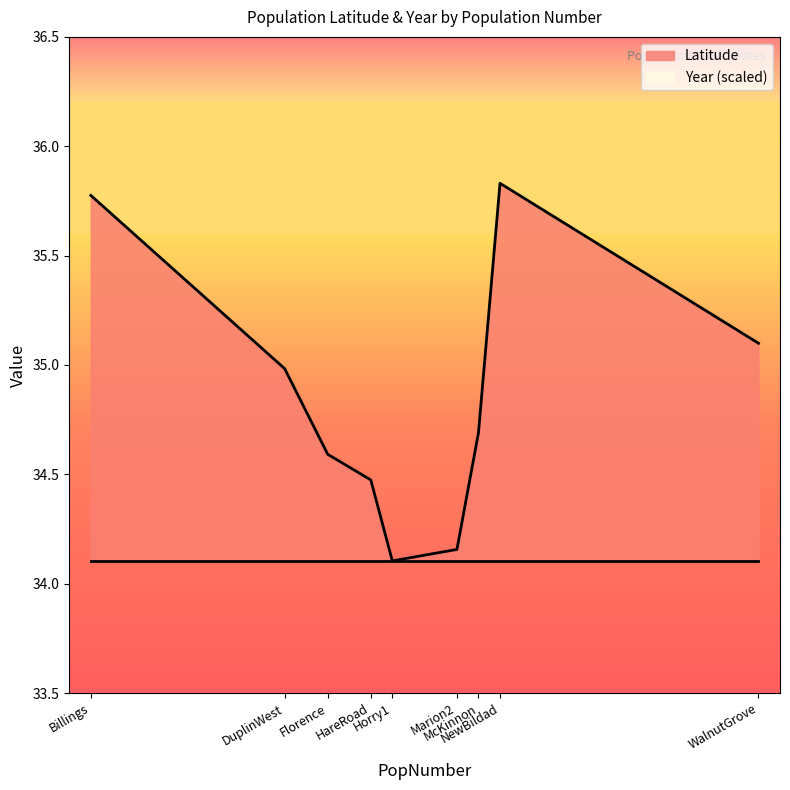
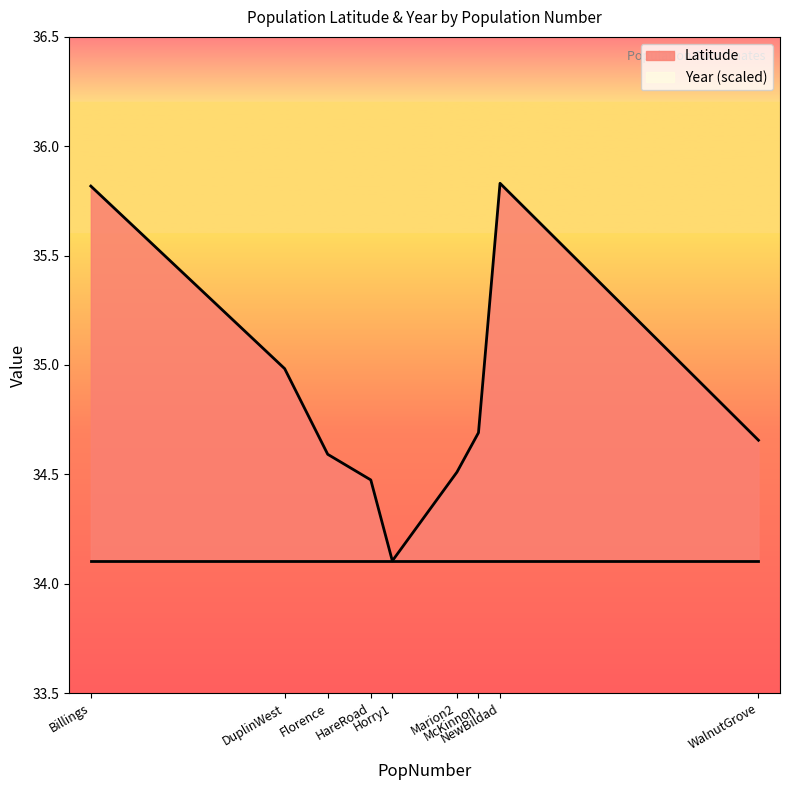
  {
    "Latitude": {
-     "Billings": 35.78,
+     "Billings": 35.82,
      "DuplinWest": 34.98,
      "Florence": 34.59,
      "HareRoad": 34.47,
-     "Marion2": 34.16,
+     "Marion2": 34.51,
      "McKinnon": 34.69,
      "NewBildad": 35.83,
-     "WalnutGrove": 35.10
+     "WalnutGrove": 34.66
    },
    "Year (scaled)": {
      "Billings": 34.10,
      "DuplinWest": 34.10,
      "Florence": 34.10,
      "HareRoad": 34.10,
      "Marion2": 34.10,
      "McKinnon": 34.10,
      "NewBildad": 34.10,
      "WalnutGrove": 34.10
    }
  }
